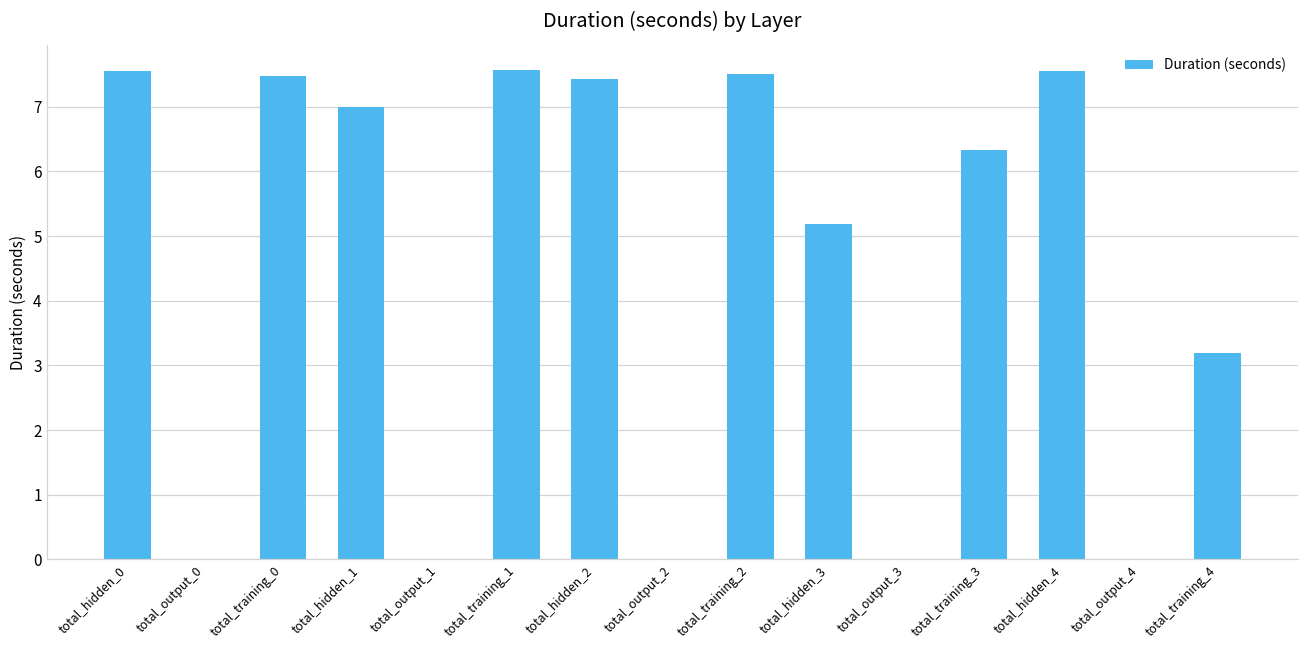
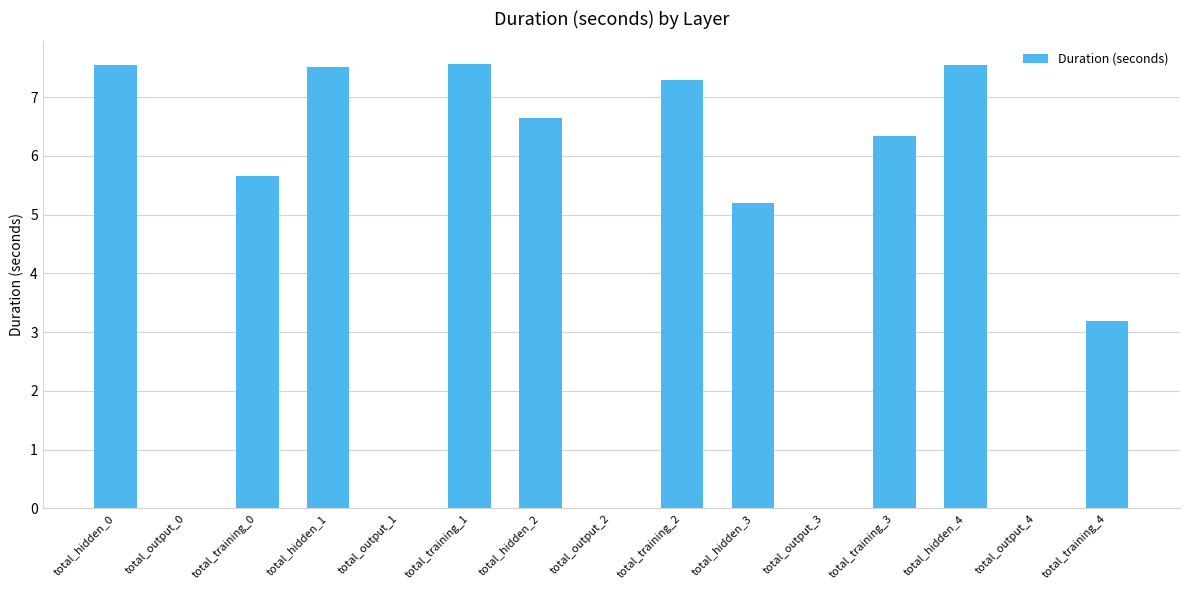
  {
    "total_hidden_0": 7.5,
-   "total_training_0": 7.5,
-   "total_hidden_1": 7.0,
+   "total_training_0": 5.7,
+   "total_hidden_1": 7.5,
    "total_training_1": 7.6,
-   "total_hidden_2": 7.4,
-   "total_training_2": 7.5,
+   "total_hidden_2": 6.6,
+   "total_training_2": 7.3,
    "total_hidden_3": 5.2,
    "total_training_3": 6.3,
    "total_hidden_4": 7.5,
    "total_training_4": 3.2
  }
